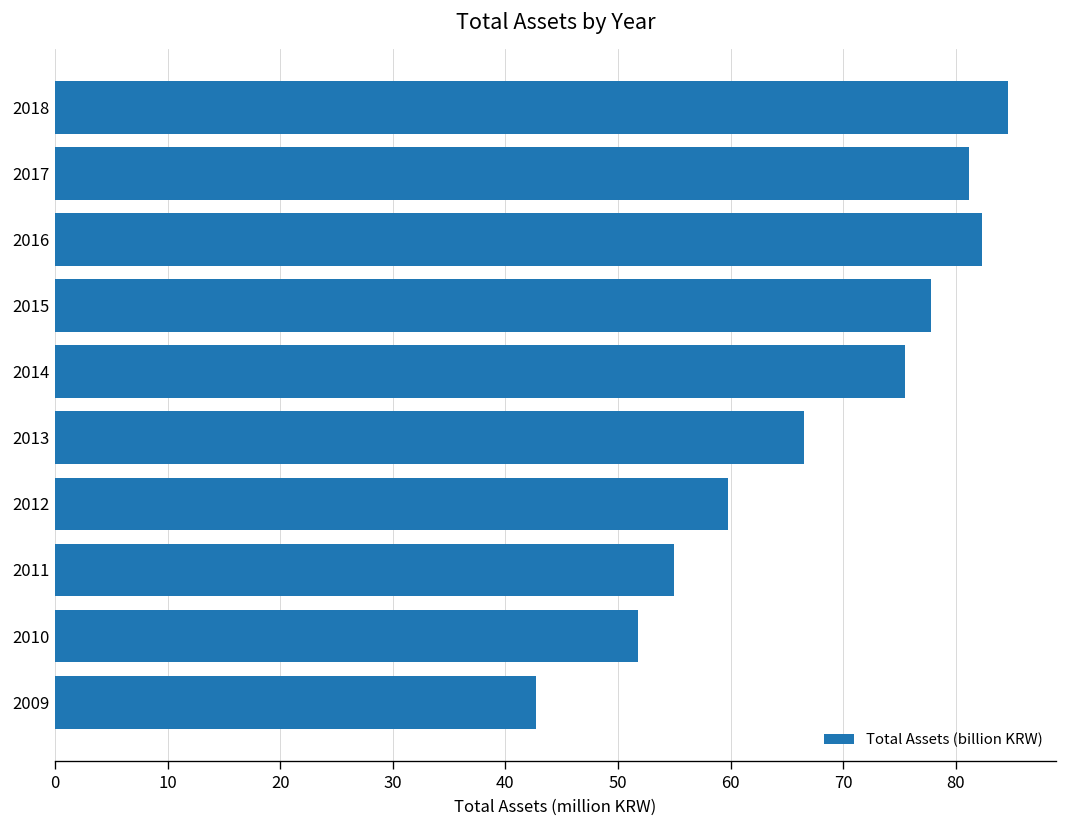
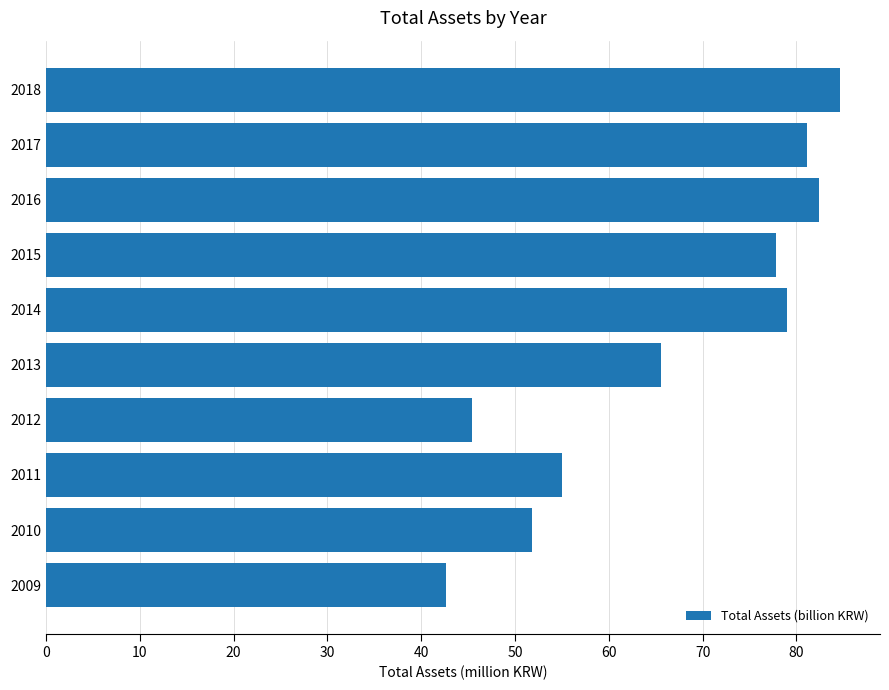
  {
    "2018": 85,
    "2017": 81,
    "2016": 82,
    "2015": 78,
-   "2014": 76,
-   "2013": 67,
-   "2012": 60,
+   "2014": 79,
+   "2013": 66,
+   "2012": 45,
    "2011": 55,
    "2010": 52,
    "2009": 43
  }
